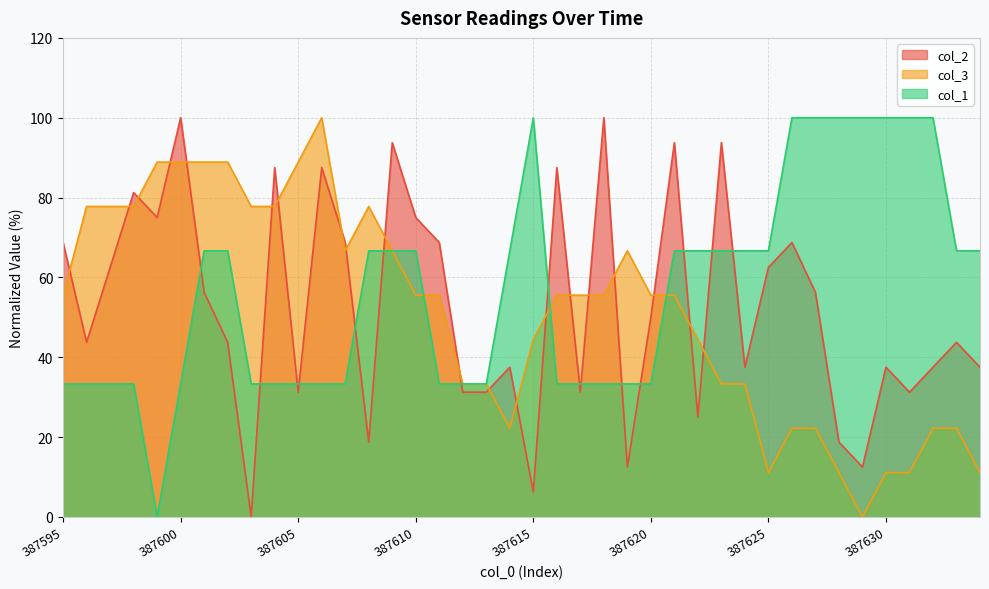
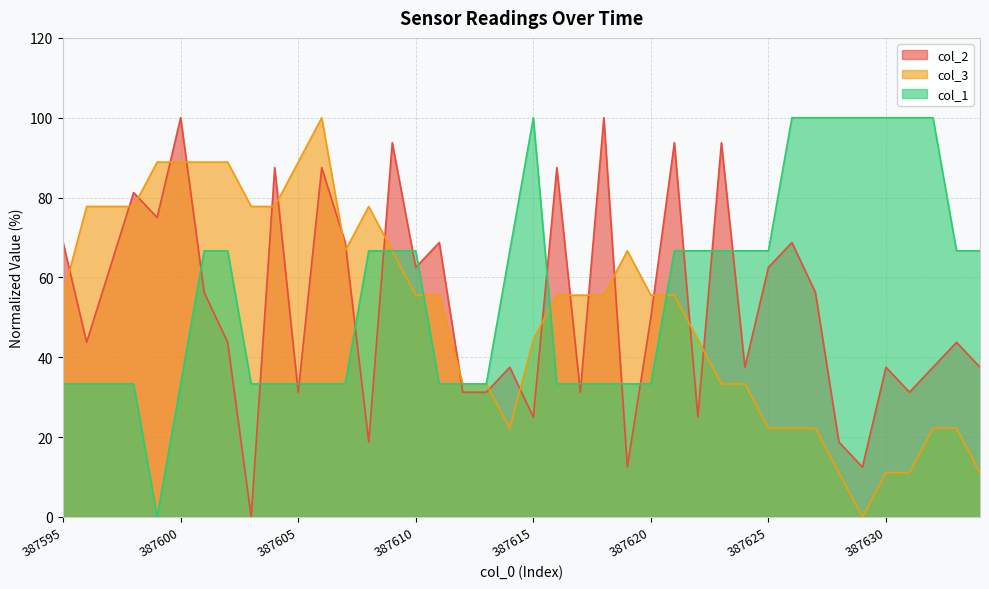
  {
    "col_2": {
      "387595": 69,
      "387600": 100,
      "387605": 31,
-     "387610": 75,
-     "387615": 6,
+     "387610": 63,
+     "387615": 25,
      "387620": 50,
      "387625": 63,
      "387630": 37
    },
    "col_3": {
      "387595": 56,
      "387600": 89,
      "387605": 89,
      "387610": 56,
      "387615": 44,
      "387620": 56,
-     "387625": 11,
+     "387625": 22,
      "387630": 11
    },
    "col_1": {
      "387595": 33,
      "387600": 33,
      "387605": 33,
      "387610": 67,
      "387615": 100,
      "387620": 33,
      "387625": 67,
      "387630": 100
    }
  }
